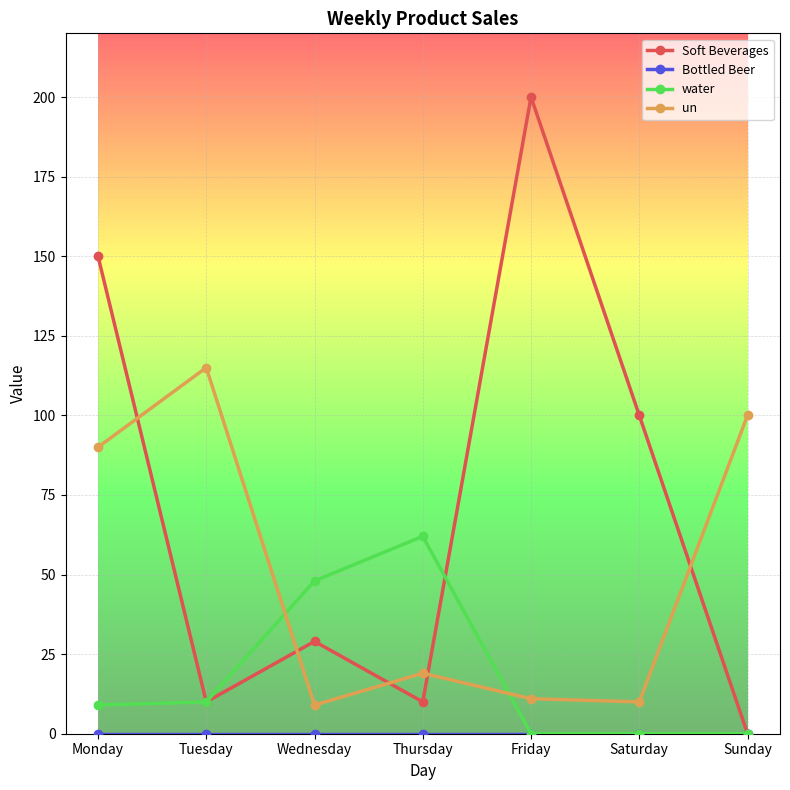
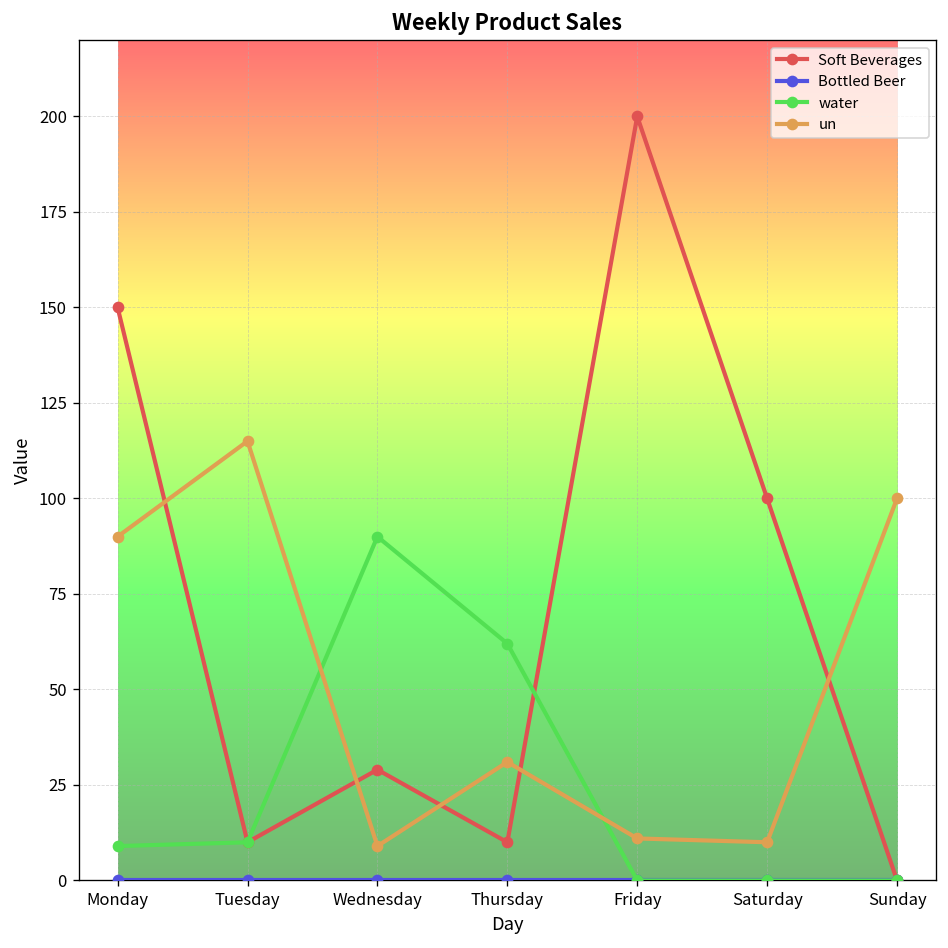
  {
    "Soft Beverages": {
      "Monday": 150,
      "Wednesday": 29,
      "Thursday": 10,
      "Friday": 200,
      "Saturday": 100
    },
    "Bottled Beer": {
      "Monday": 0,
      "Tuesday": 0,
      "Wednesday": 0,
      "Thursday": 0
    },
    "water": {
      "Monday": 9,
-     "Wednesday": 48,
+     "Wednesday": 90,
      "Thursday": 62
    },
    "un": {
      "Monday": 90,
      "Tuesday": 115,
      "Wednesday": 9,
-     "Thursday": 19,
+     "Thursday": 31,
      "Friday": 11,
      "Saturday": 10,
      "Sunday": 100
    }
  }
